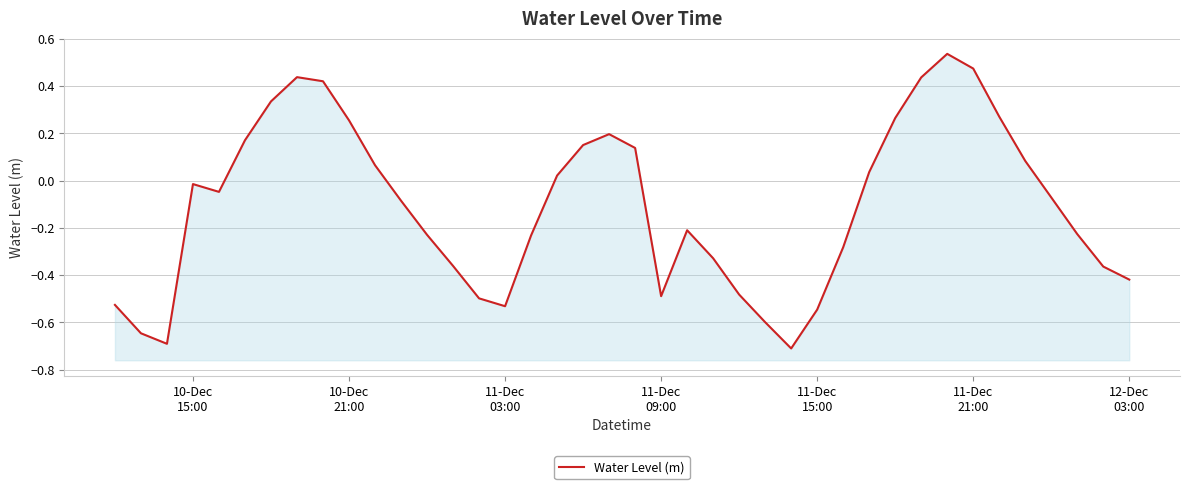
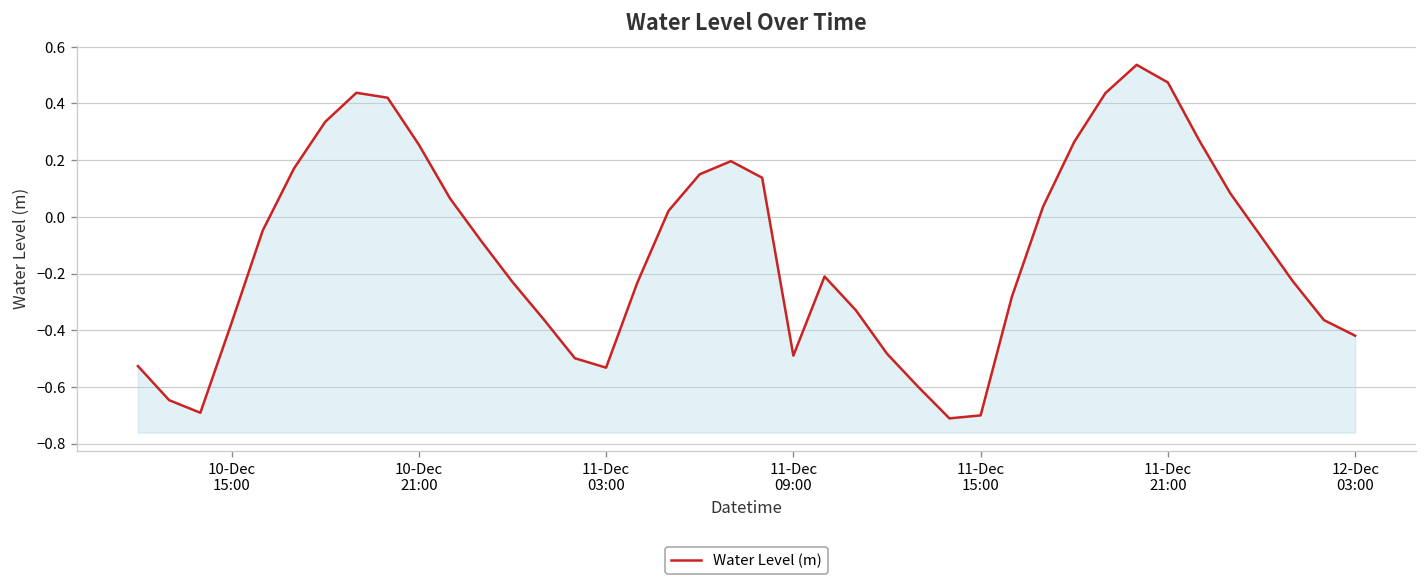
  {
-   "10-Dec 15:00": -0.01,
+   "10-Dec 15:00": -0.37,
    "10-Dec 21:00": 0.25,
    "11-Dec 03:00": -0.53,
    "11-Dec 09:00": -0.49,
-   "11-Dec 15:00": -0.55,
+   "11-Dec 15:00": -0.70,
    "11-Dec 21:00": 0.47,
    "12-Dec 03:00": -0.42
  }
